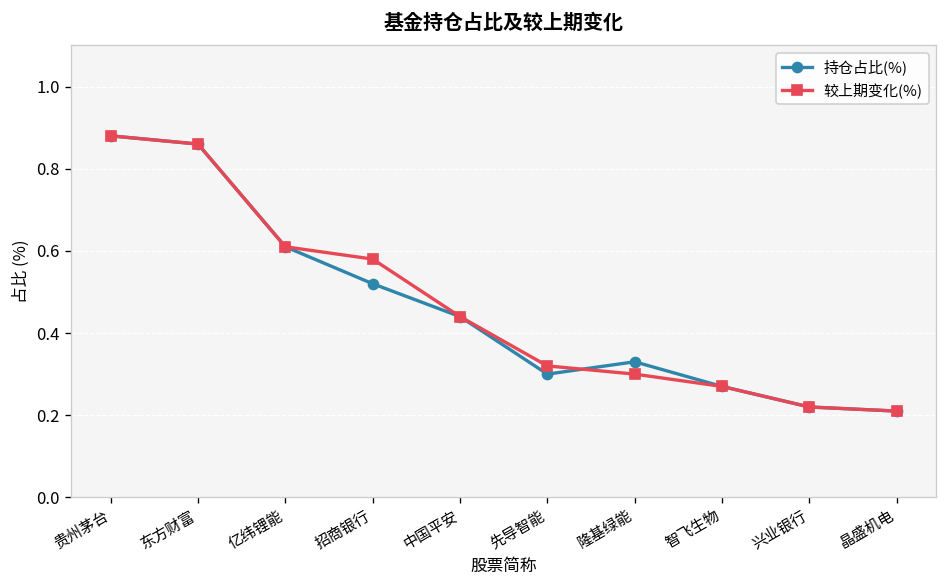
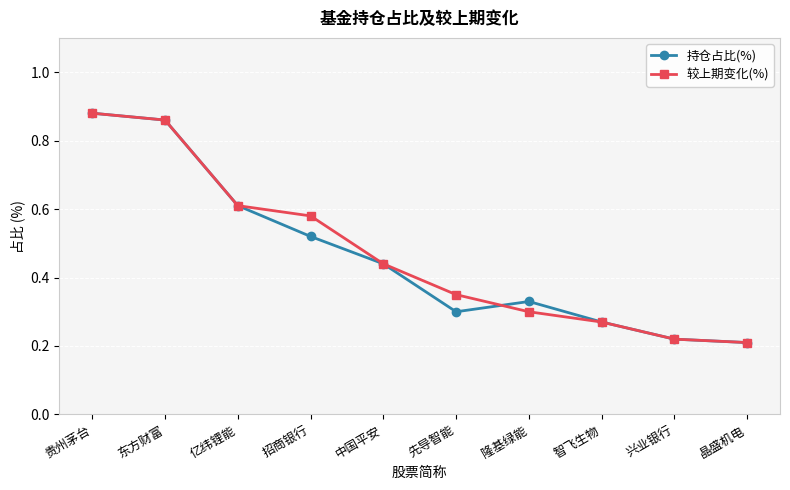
  {
    "持仓占比(%)": {
      "招商银行": 0.52,
      "先导智能": 0.30,
      "隆基绿能": 0.33
    },
    "较上期变化(%)": {
      "招商银行": 0.58,
-     "先导智能": 0.32,
+     "先导智能": 0.35,
      "隆基绿能": 0.30
    }
  }
